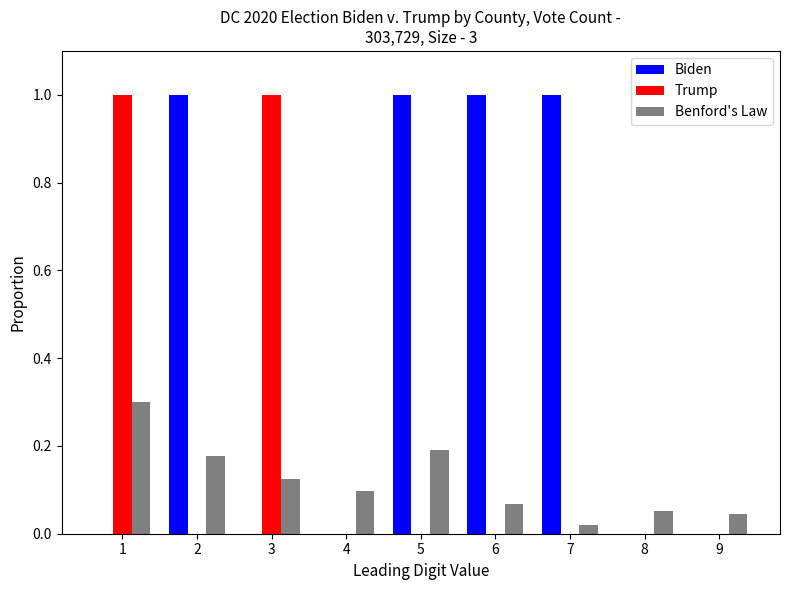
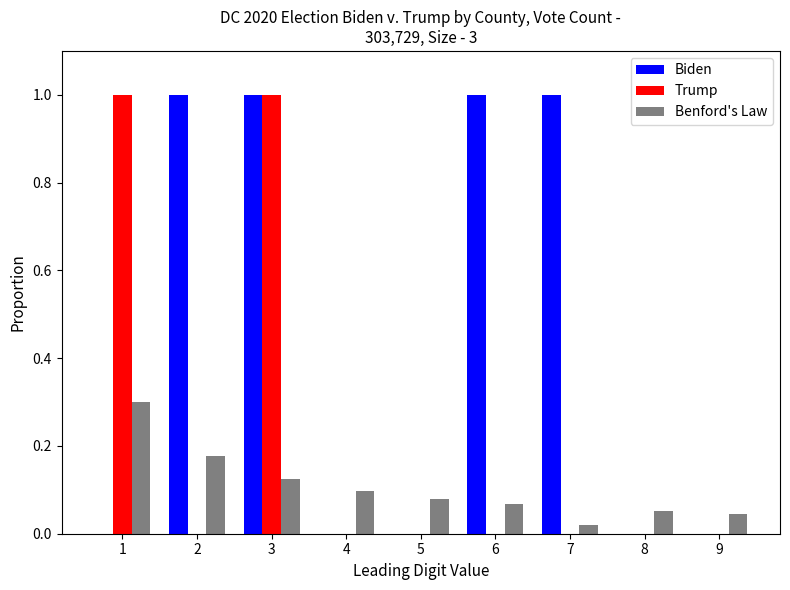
  {
    "Biden": {
      "1": 0,
      "2": 1,
-     "3": 0,
+     "3": 1,
      "4": 0,
-     "5": 1,
+     "5": 0,
      "6": 1,
      "7": 1,
      "8": 0,
      "9": 0
    },
    "Trump": {
      "1": 1.00,
      "2": 0.00,
      "3": 1.00,
      "4": 0.00,
      "5": 0.00,
      "6": 0.00,
      "7": 0.00,
      "8": 0.00,
      "9": 0.00
    },
    "Benford's Law": {
      "1": 0.30,
      "2": 0.18,
      "3": 0.13,
      "4": 0.10,
-     "5": 0.19,
+     "5": 0.08,
      "6": 0.07,
      "7": 0.02,
      "8": 0.05,
      "9": 0.05
    }
  }
